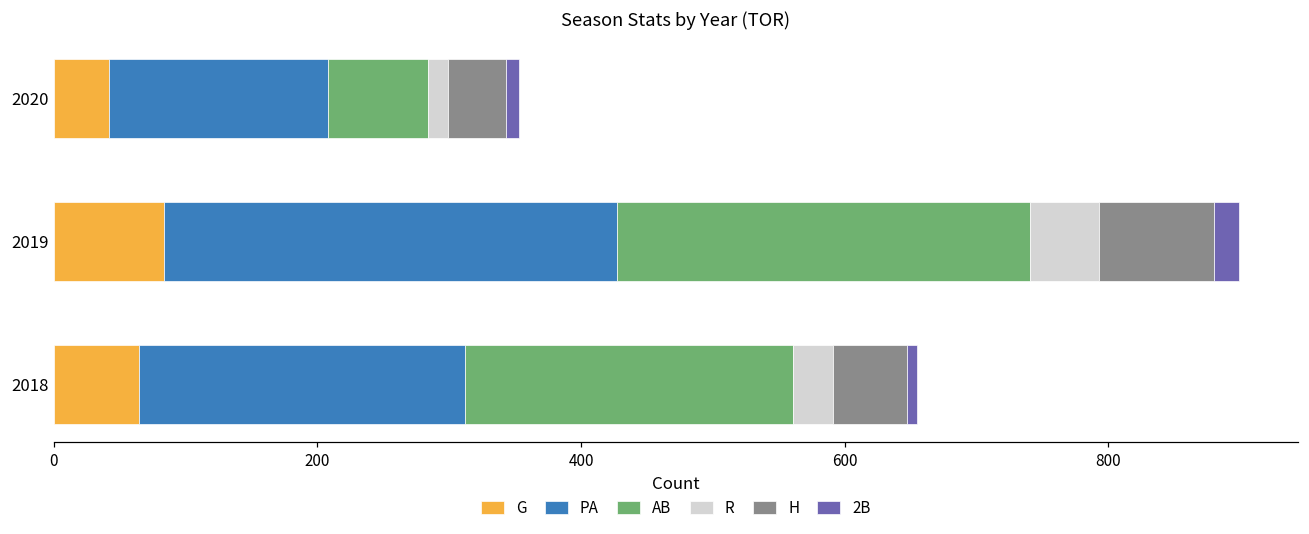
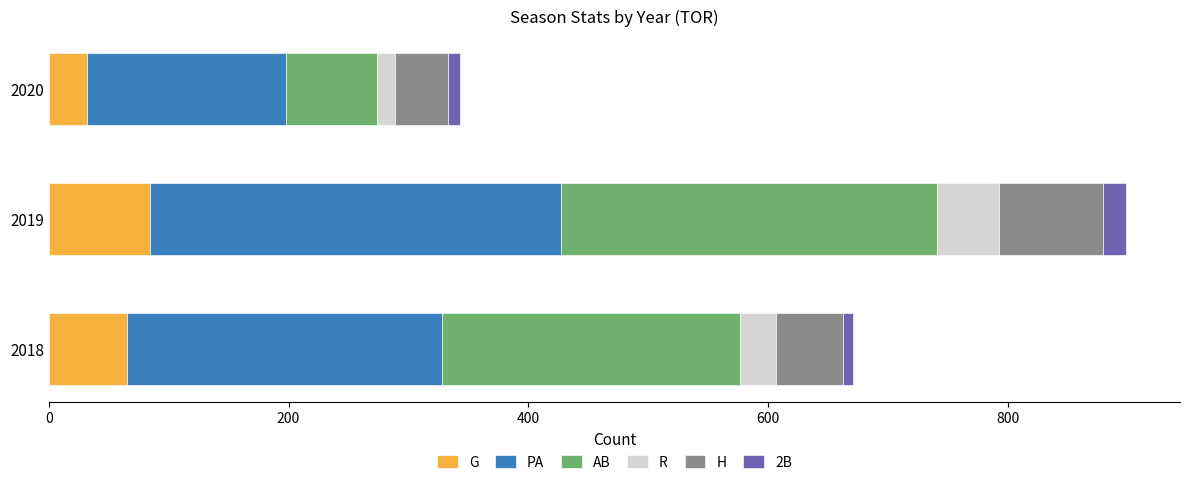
  {
    "G": {
-     "2020": 42,
+     "2020": 32,
      "2019": 84,
      "2018": 65
    },
    "PA": {
      "2020": 166,
      "2019": 343,
-     "2018": 247
+     "2018": 263
    },
    "AB": {
      "2020": 76,
      "2019": 314,
      "2018": 249
    },
    "R": {
      "2020": 15,
      "2019": 52,
      "2018": 30
    },
    "H": {
      "2020": 44,
      "2019": 87,
      "2018": 56
    },
    "2B": {
      "2020": 10,
      "2019": 19,
      "2018": 8
    }
  }
